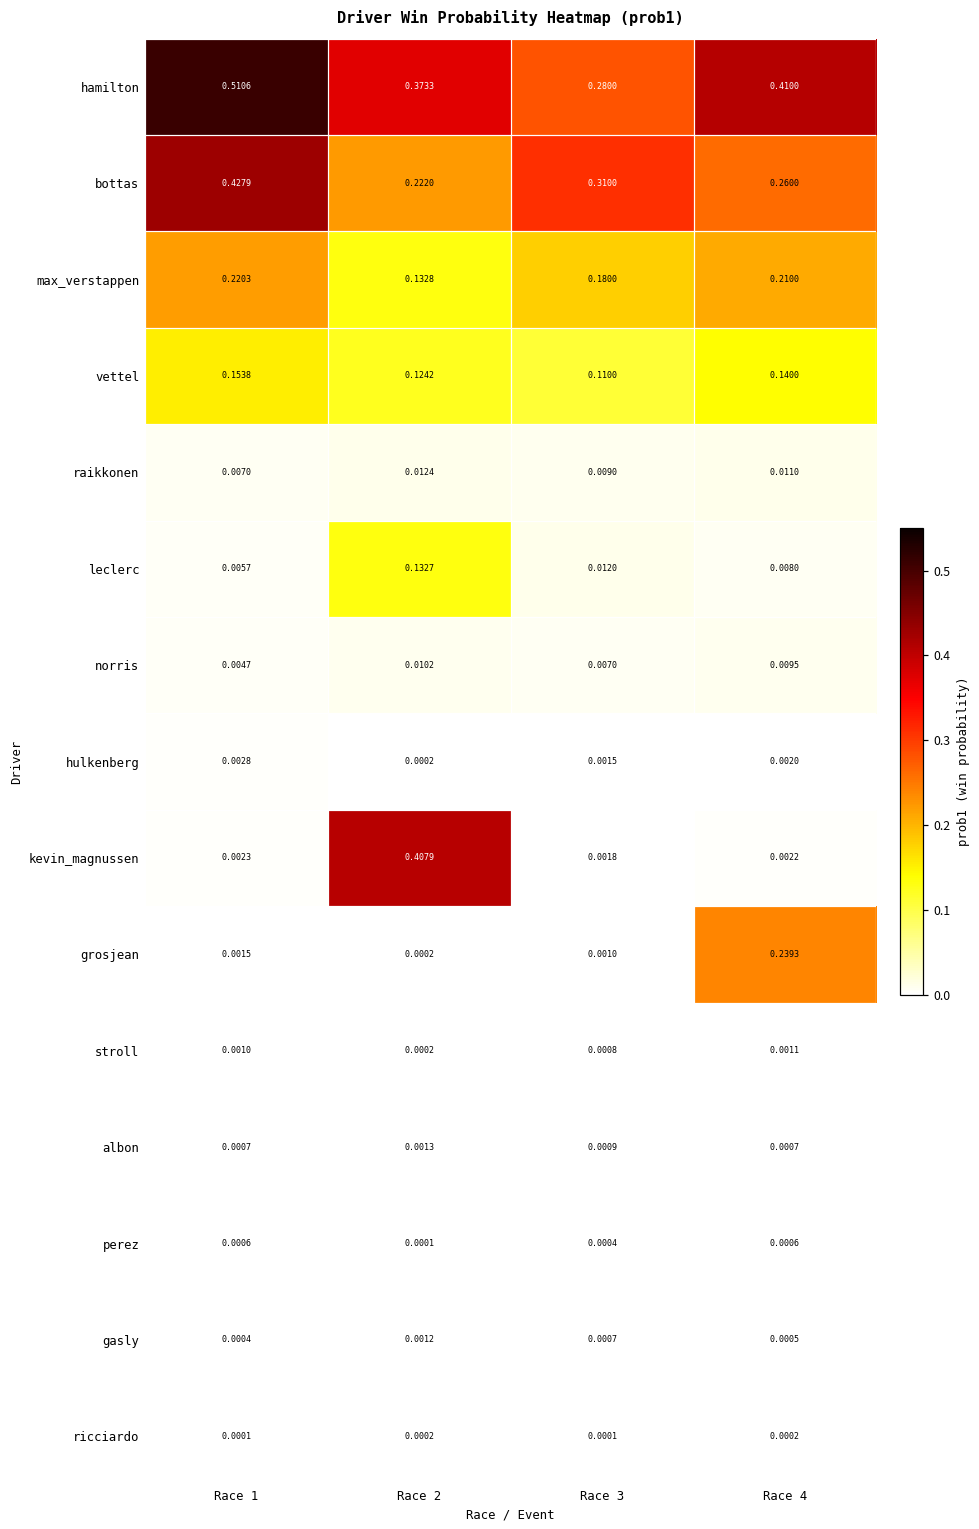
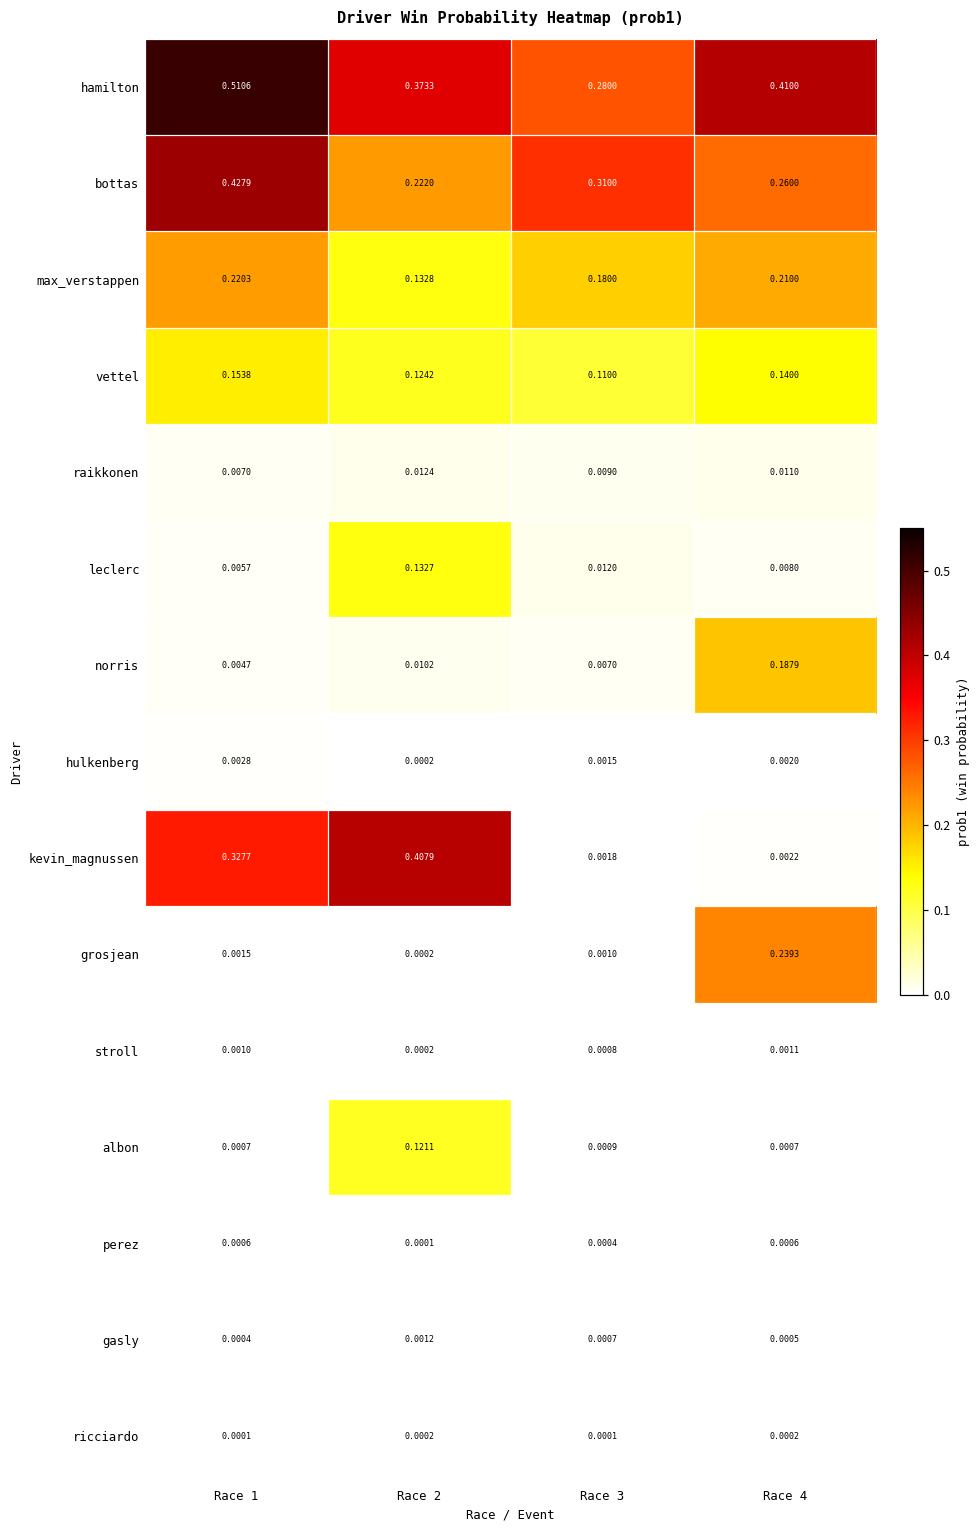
  {
    "hamilton": {
      "Race 1": 0.5106,
      "Race 2": 0.3733,
      "Race 3": 0.2800,
      "Race 4": 0.4100
    },
    "bottas": {
      "Race 1": 0.4279,
      "Race 2": 0.2220,
      "Race 3": 0.3100,
      "Race 4": 0.2600
    },
    "max_verstappen": {
      "Race 1": 0.2203,
      "Race 2": 0.1328,
      "Race 3": 0.1800,
      "Race 4": 0.2100
    },
    "vettel": {
      "Race 1": 0.1538,
      "Race 2": 0.1242,
      "Race 3": 0.1100,
      "Race 4": 0.1400
    },
    "raikkonen": {
      "Race 1": 0.0070,
      "Race 2": 0.0124,
      "Race 3": 0.0090,
      "Race 4": 0.0110
    },
    "leclerc": {
      "Race 1": 0.0057,
      "Race 2": 0.1327,
      "Race 3": 0.0120,
      "Race 4": 0.0080
    },
    "norris": {
      "Race 1": 0.0047,
      "Race 2": 0.0102,
      "Race 3": 0.0070,
-     "Race 4": 0.0095
+     "Race 4": 0.1879
    },
    "hulkenberg": {
      "Race 1": 0.0028,
      "Race 2": 0.0002,
      "Race 3": 0.0015,
      "Race 4": 0.0020
    },
    "kevin_magnussen": {
-     "Race 1": 0.0023,
+     "Race 1": 0.3277,
      "Race 2": 0.4079,
      "Race 3": 0.0018,
      "Race 4": 0.0022
    },
    "grosjean": {
      "Race 1": 0.0015,
      "Race 2": 0.0002,
      "Race 3": 0.0010,
      "Race 4": 0.2393
    },
    "stroll": {
      "Race 1": 0.0010,
      "Race 2": 0.0002,
      "Race 3": 0.0008,
      "Race 4": 0.0011
    },
    "albon": {
      "Race 1": 0.0007,
-     "Race 2": 0.0013,
+     "Race 2": 0.1211,
      "Race 3": 0.0009,
      "Race 4": 0.0007
    },
    "perez": {
      "Race 1": 0.0006,
      "Race 2": 0.0001,
      "Race 3": 0.0004,
      "Race 4": 0.0006
    },
    "gasly": {
      "Race 1": 0.0004,
      "Race 2": 0.0012,
      "Race 3": 0.0007,
      "Race 4": 0.0005
    },
    "ricciardo": {
      "Race 1": 0.0001,
      "Race 2": 0.0002,
      "Race 3": 0.0001,
      "Race 4": 0.0002
    }
  }
